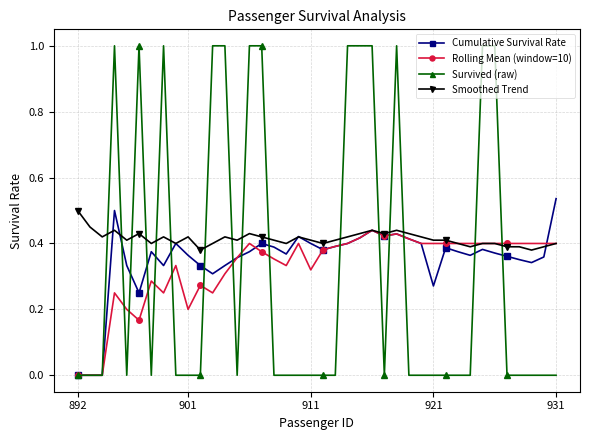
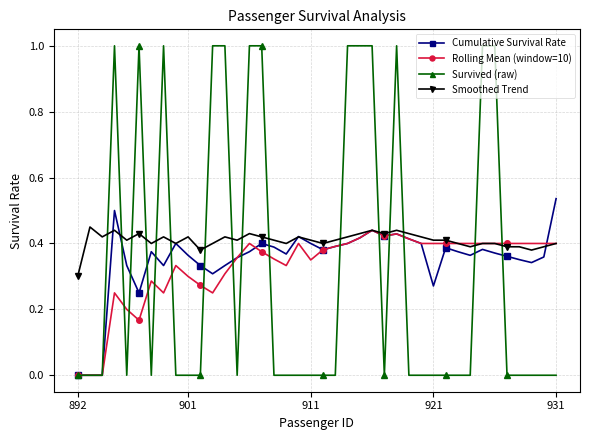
  {
    "Cumulative Survival Rate": {
      "901": 0.36,
      "911": 0.40,
      "921": 0.27,
      "931": 0.54
    },
    "Rolling Mean (window=10)": {
-     "901": 0.2,
-     "911": 0.32,
+     "901": 0.3,
+     "911": 0.35,
      "921": 0.40
    },
    "Survived (raw)": {
      "901": 0.00,
      "911": 0.00,
      "921": 0.00,
      "931": 0.00
    },
    "Smoothed Trend": {
-     "892": 0.5,
+     "892": 0.3,
      "901": 0.42,
      "911": 0.41,
      "921": 0.41
    }
  }
